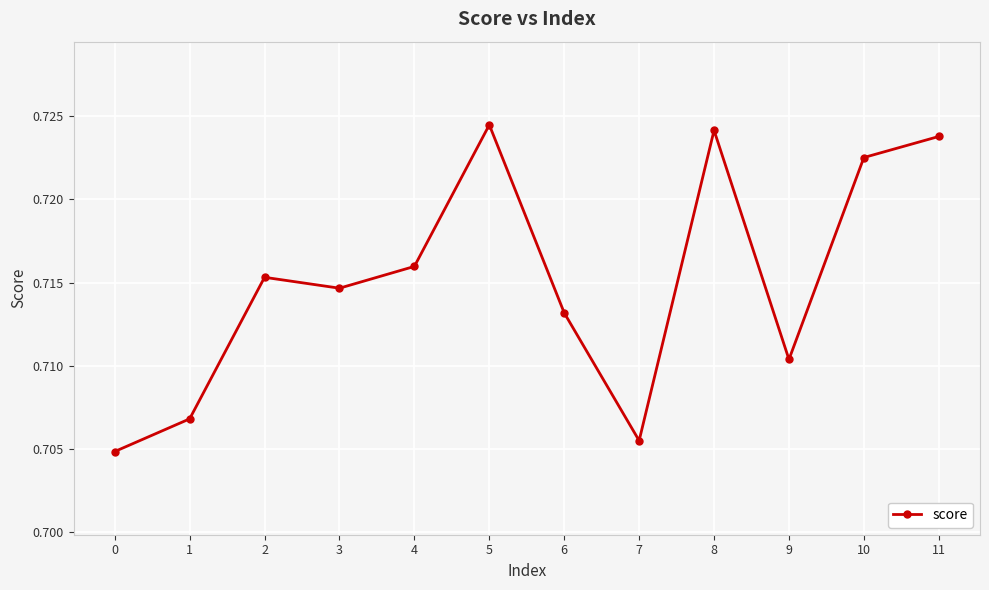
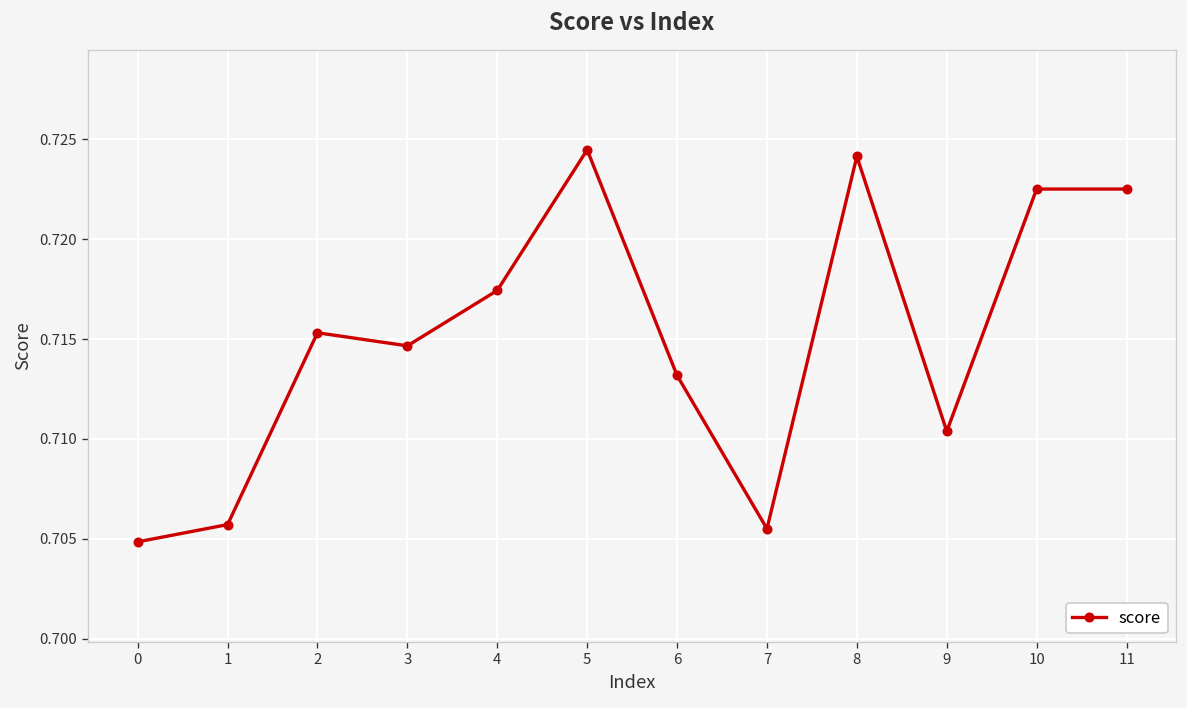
  {
    "0": 0.7048,
-   "1": 0.7068,
+   "1": 0.7057,
    "2": 0.7153,
    "3": 0.7147,
-   "4": 0.7160,
+   "4": 0.7174,
    "5": 0.7245,
    "6": 0.7132,
    "7": 0.7055,
    "8": 0.7241,
    "9": 0.7104,
    "10": 0.7225,
-   "11": 0.7238
+   "11": 0.7225
  }
